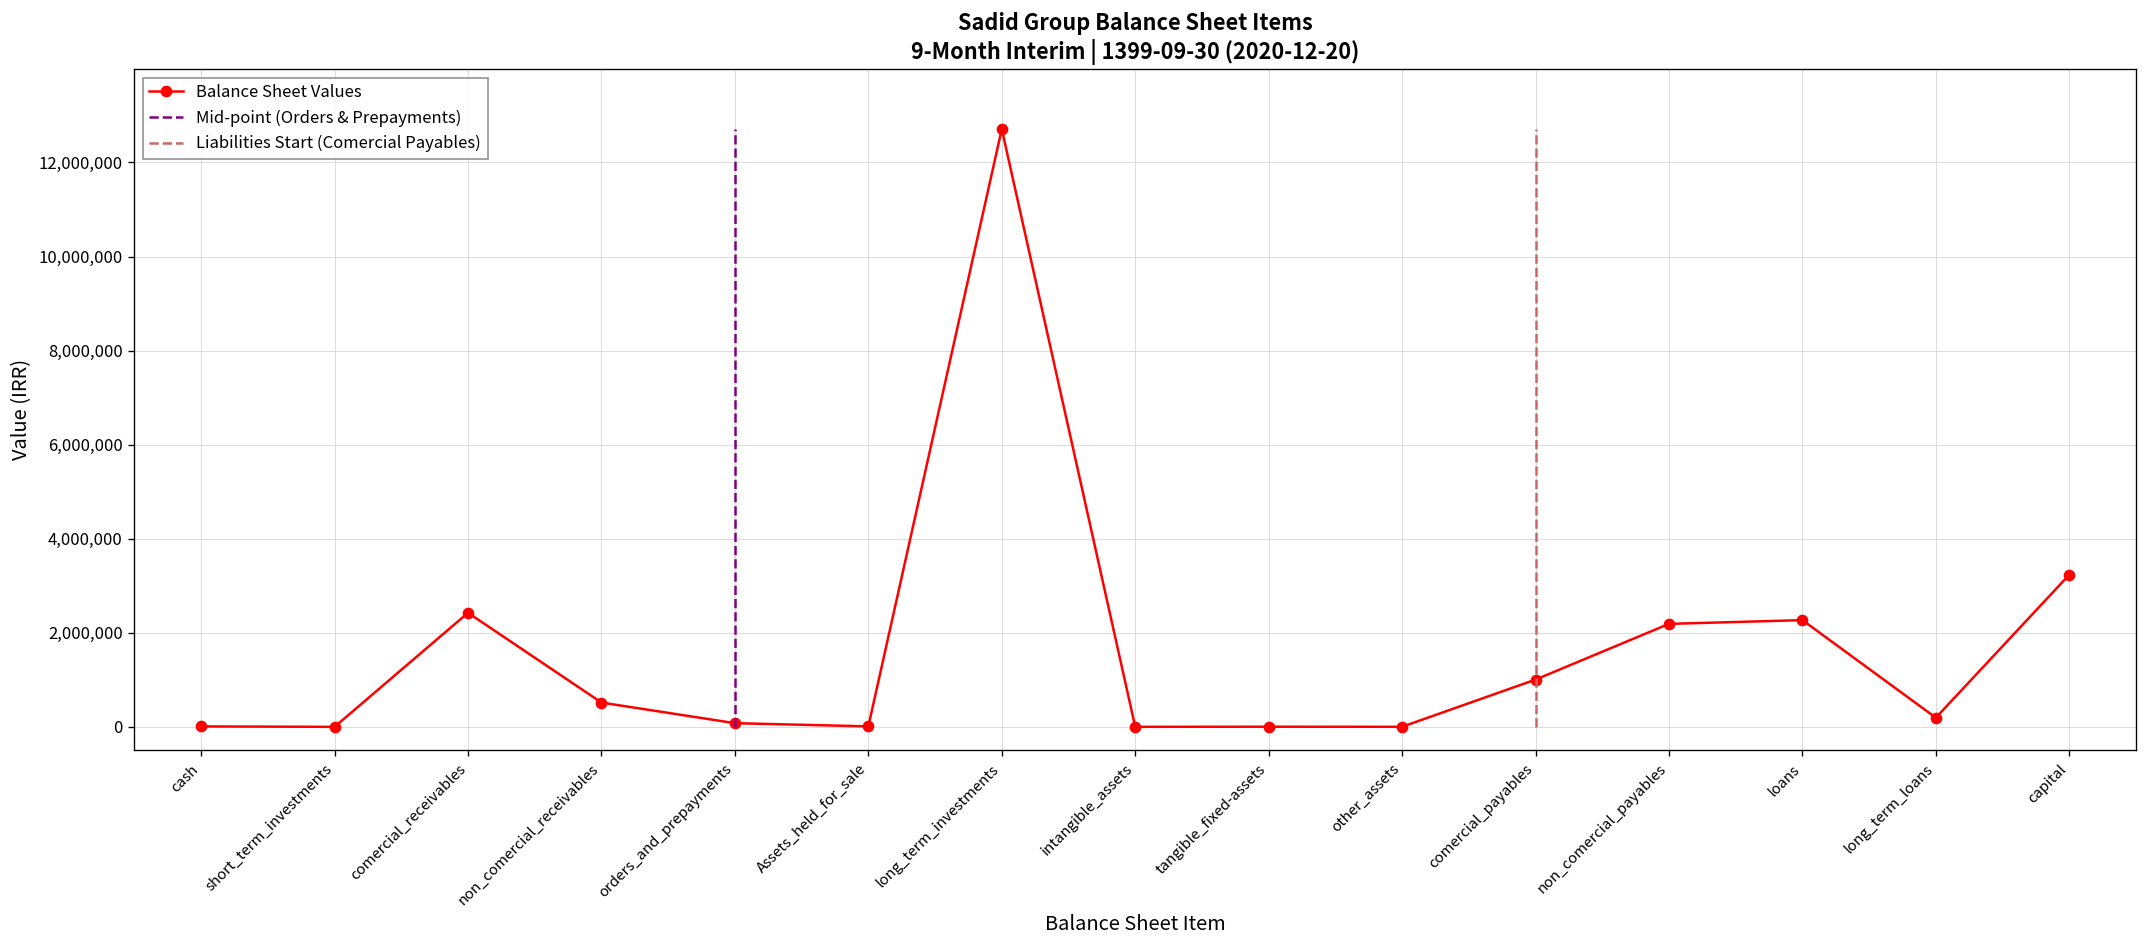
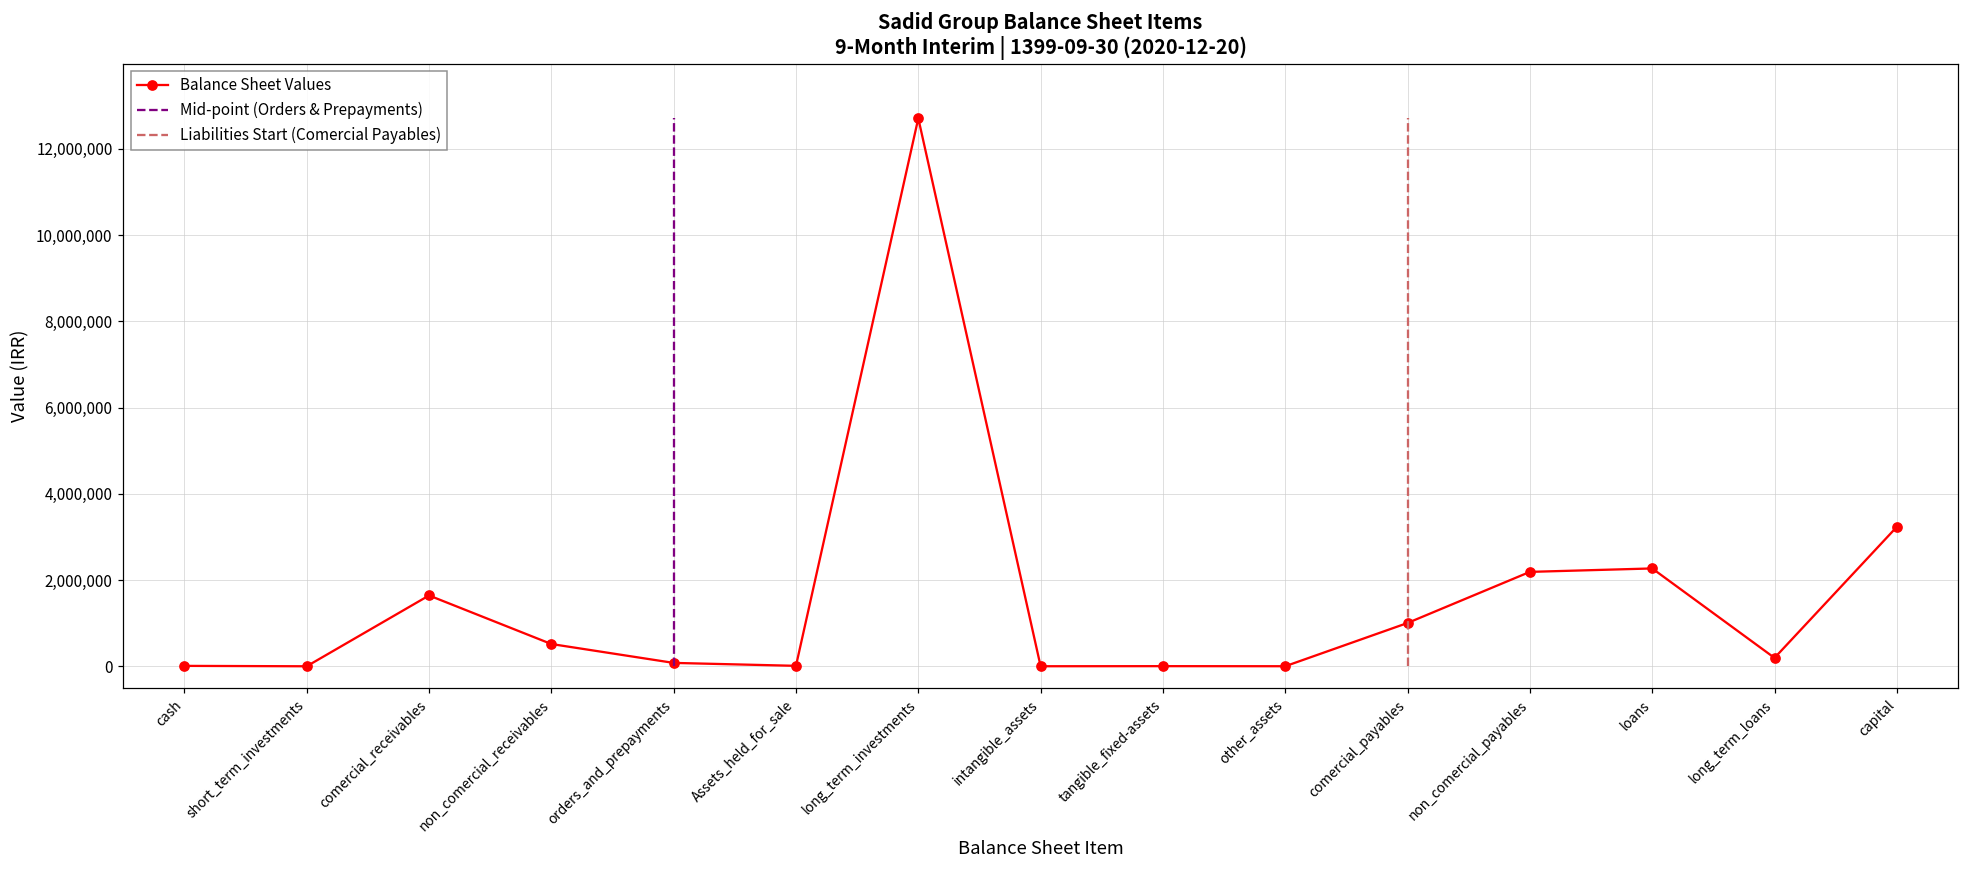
  {
    "Balance Sheet Values": {
      "cash": "0",
      "short_term_investments": "0",
-     "comercial_receivables": "2,400,000",
+     "comercial_receivables": "1,600,000",
      "non_comercial_receivables": "500,000",
      "orders_and_prepayments": "100,000",
      "Assets_held_for_sale": "0",
      "long_term_investments": "12,700,000",
      "intangible_assets": "0",
      "tangible_fixed-assets": "0",
      "other_assets": "0",
      "comercial_payables": "1,000,000",
      "non_comercial_payables": "2,200,000",
      "loans": "2,300,000",
      "long_term_loans": "200,000",
      "capital": "3,200,000"
    }
  }
